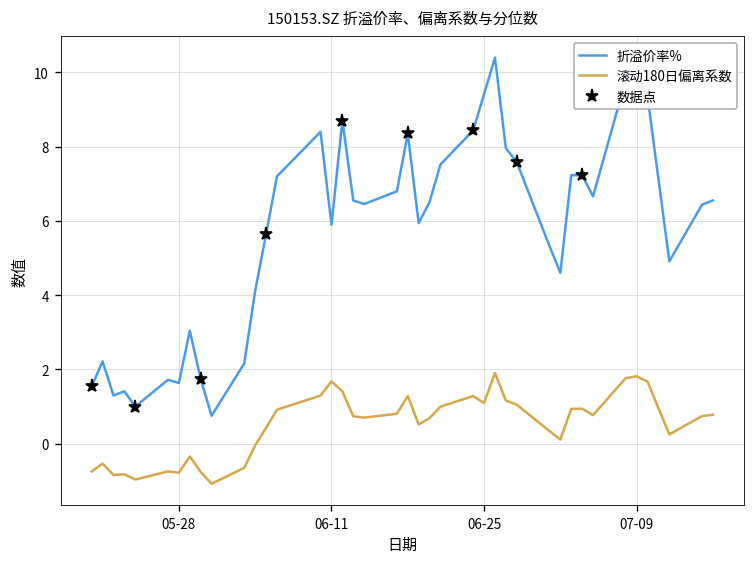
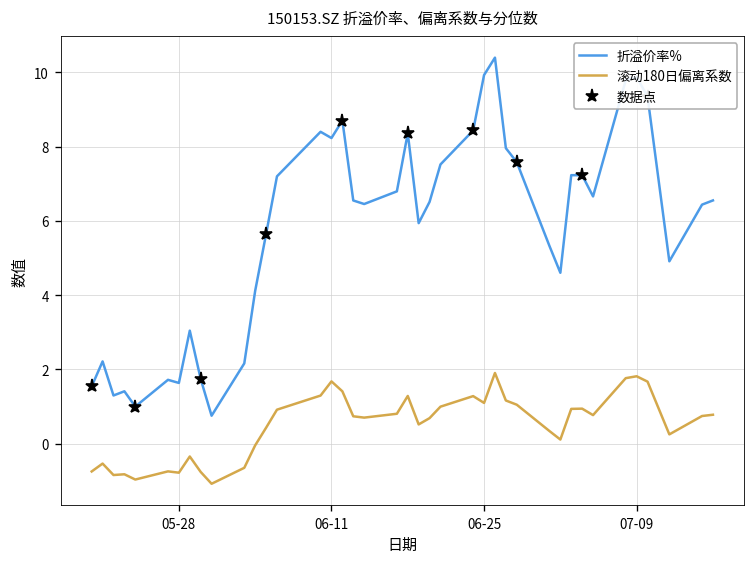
  {
    "折溢价率%": {
      "05-28": 1.6,
-     "06-11": 5.9,
-     "06-25": 9.4
+     "06-11": 8.2,
+     "06-25": 9.9
    },
    "滚动180日偏离系数": {
      "05-28": -0.8,
      "06-11": 1.7,
      "06-25": 1.1,
      "07-09": 1.8
    }
  }
